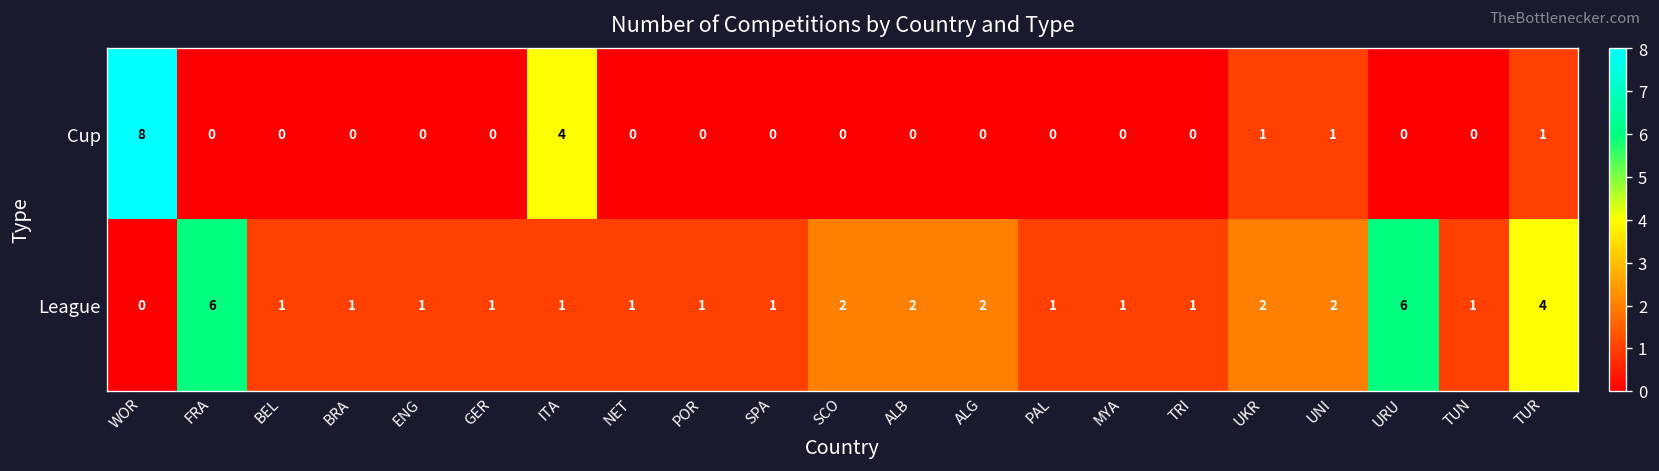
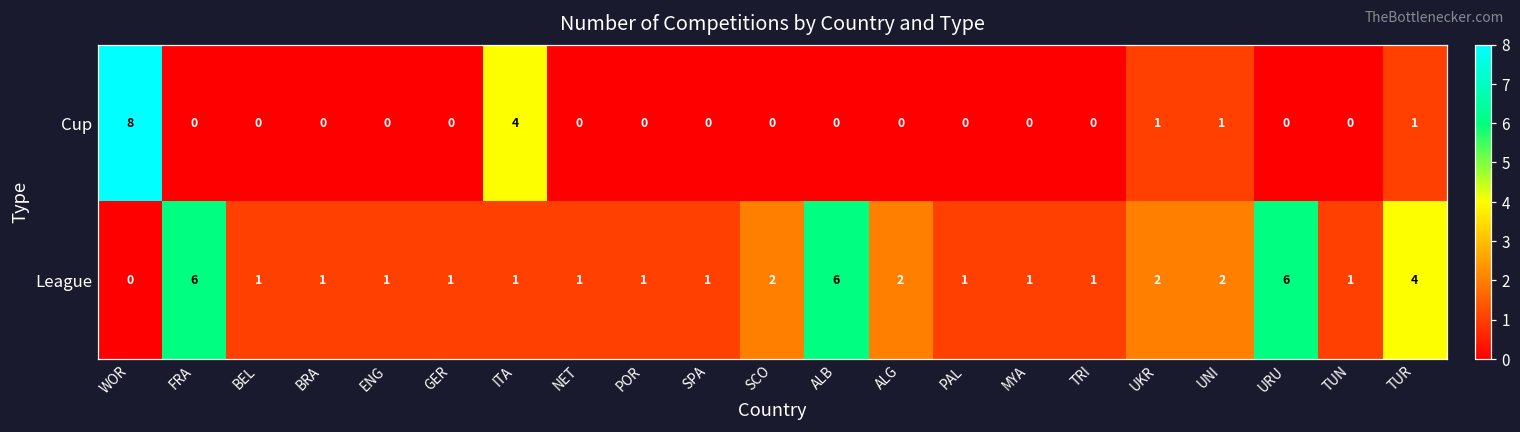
  {
    "Cup": {
      "WOR": 8,
      "FRA": 0,
      "BEL": 0,
      "BRA": 0,
      "ENG": 0,
      "GER": 0,
      "ITA": 4,
      "NET": 0,
      "POR": 0,
      "SPA": 0,
      "SCO": 0,
      "ALB": 0,
      "ALG": 0,
      "PAL": 0,
      "MYA": 0,
      "TRI": 0,
      "UKR": 1,
      "UNI": 1,
      "URU": 0,
      "TUN": 0,
      "TUR": 1
    },
    "League": {
      "WOR": 0,
      "FRA": 6,
      "BEL": 1,
      "BRA": 1,
      "ENG": 1,
      "GER": 1,
      "ITA": 1,
      "NET": 1,
      "POR": 1,
      "SPA": 1,
      "SCO": 2,
-     "ALB": 2,
+     "ALB": 6,
      "ALG": 2,
      "PAL": 1,
      "MYA": 1,
      "TRI": 1,
      "UKR": 2,
      "UNI": 2,
      "URU": 6,
      "TUN": 1,
      "TUR": 4
    }
  }
